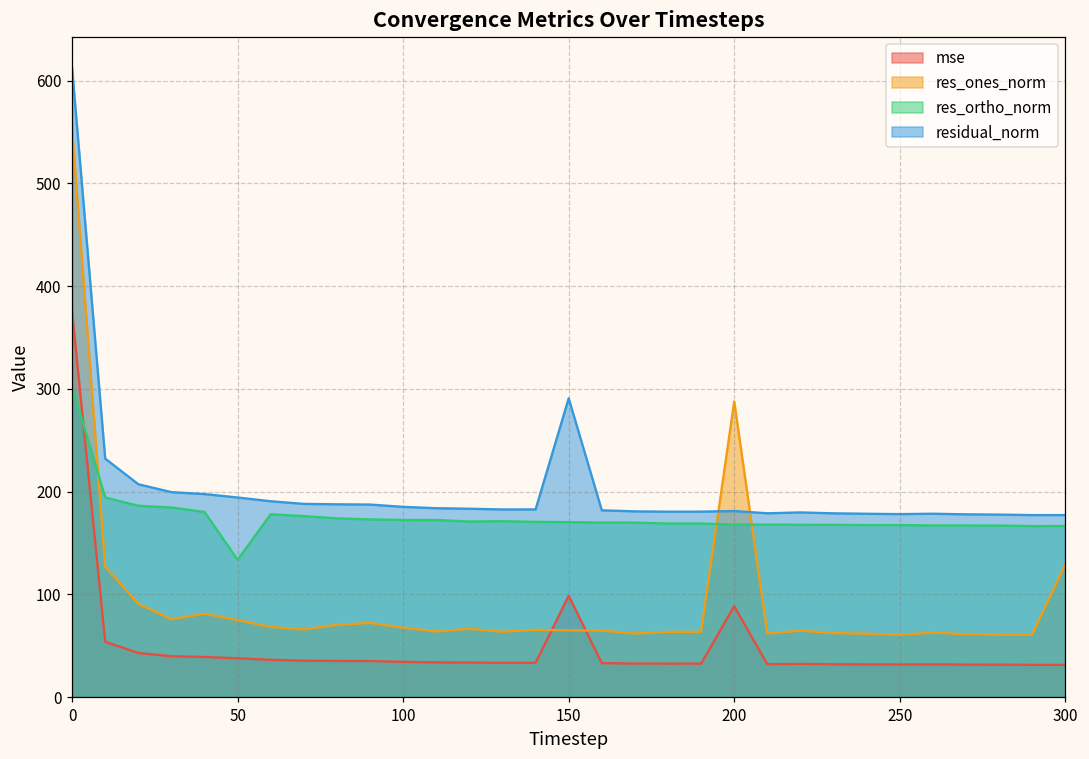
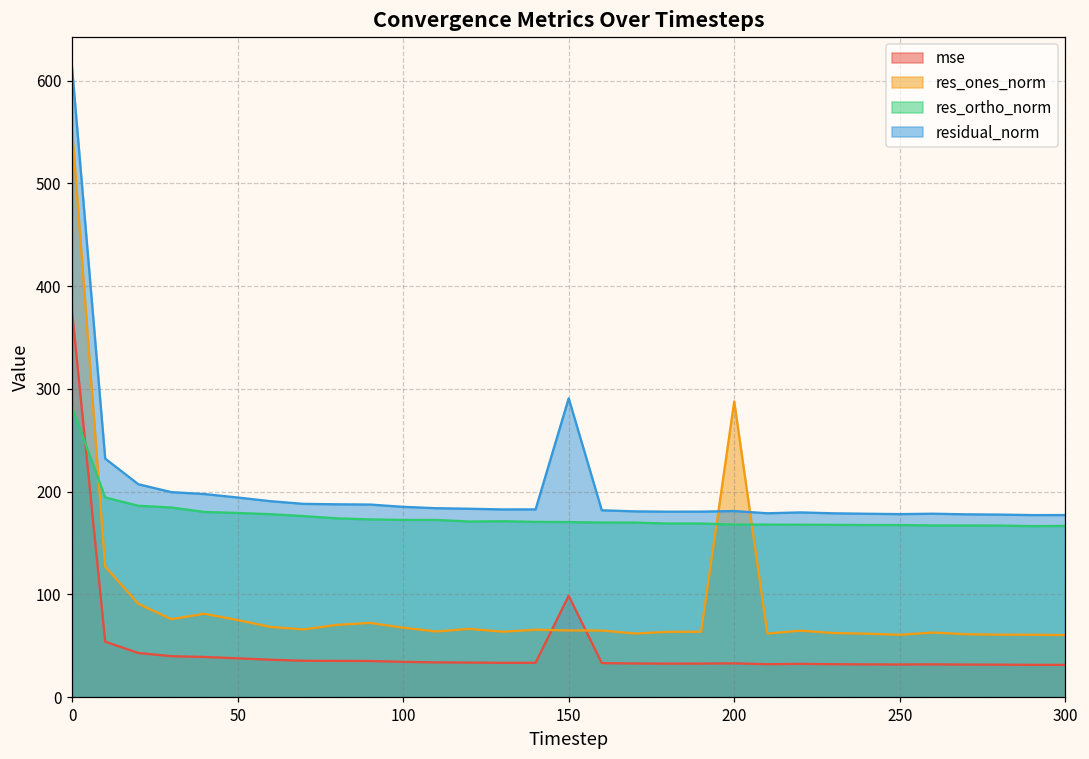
  {
    "mse": {
      "0": 370,
      "50": 40,
      "100": 30,
      "150": 100,
-     "200": 90,
+     "200": 30,
      "250": 30,
      "300": 30
    },
    "res_ones_norm": {
      "0": 550,
      "50": 70,
      "100": 70,
      "150": 60,
      "200": 290,
      "250": 60,
-     "300": 130
+     "300": 60
    },
    "res_ortho_norm": {
-     "0": 300,
-     "50": 130,
+     "0": 280,
+     "50": 180,
      "100": 170,
      "150": 170,
      "200": 170,
      "250": 170,
      "300": 170
    },
    "residual_norm": {
      "0": 610,
      "50": 190,
      "100": 190,
      "150": 290,
      "200": 180,
      "250": 180,
      "300": 180
    }
  }
